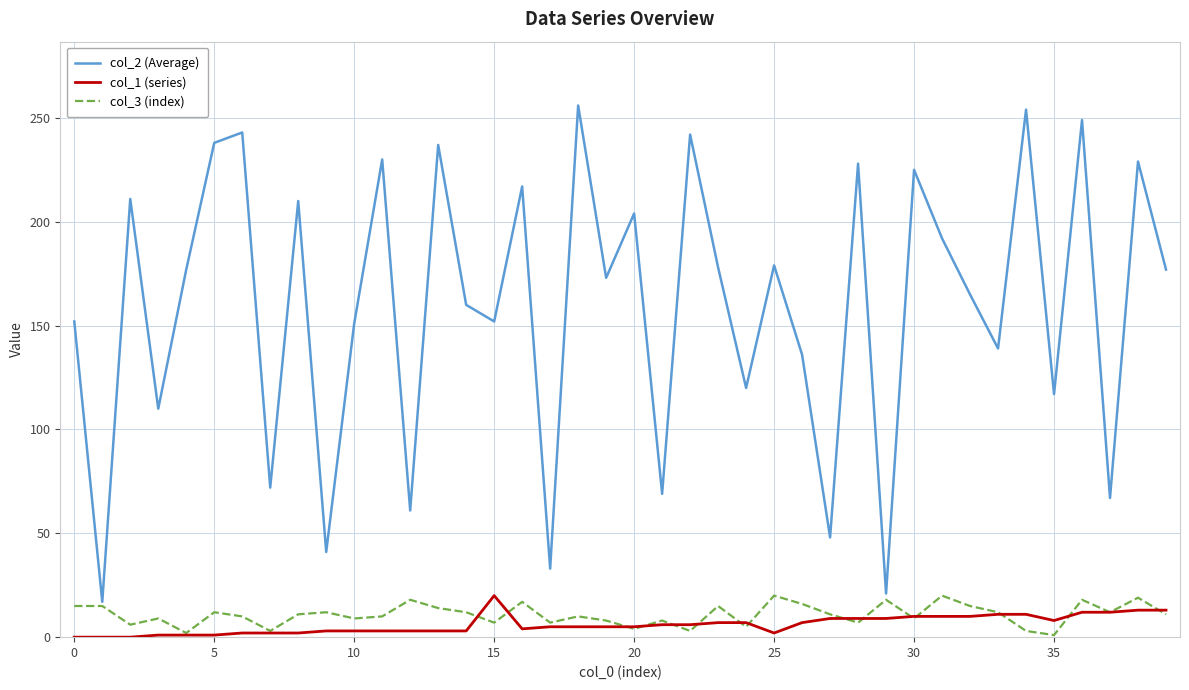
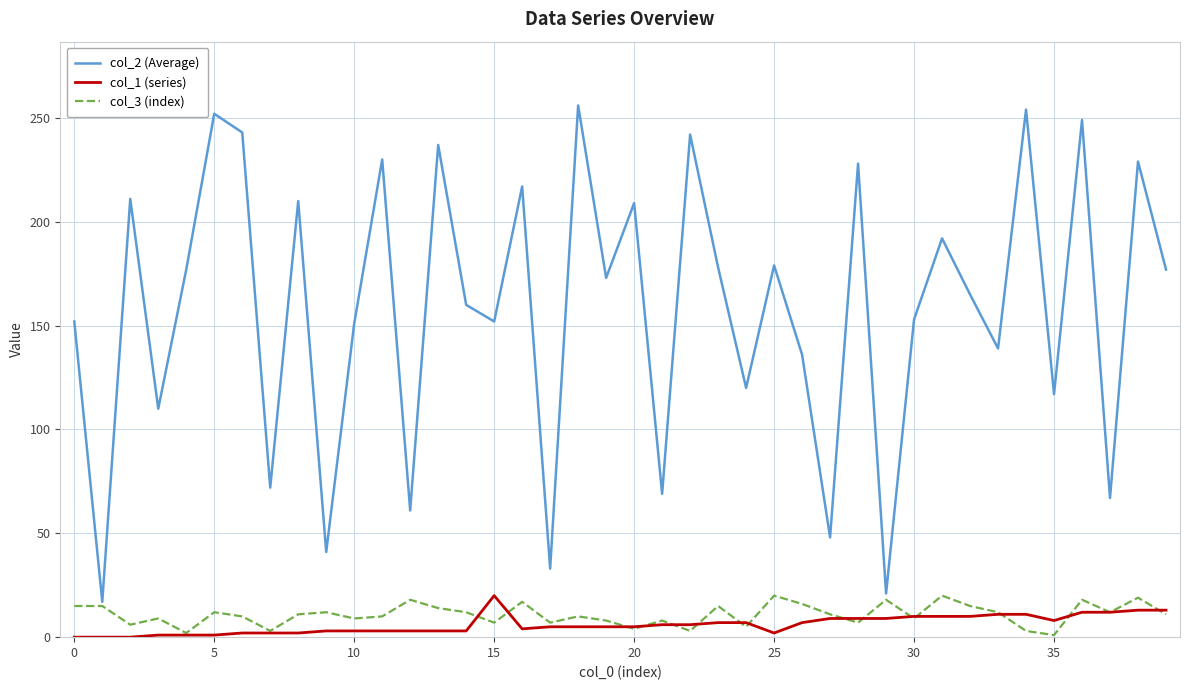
  {
    "col_2 (Average)": {
      "0": 152,
-     "5": 238,
+     "5": 252,
      "10": 151,
      "15": 152,
-     "20": 204,
+     "20": 209,
      "25": 179,
-     "30": 225,
+     "30": 153,
      "35": 117
    },
    "col_1 (series)": {
      "0": 0,
      "5": 1,
      "10": 3,
      "15": 20,
      "25": 2,
      "35": 8
    },
    "col_3 (index)": {
      "0": 15,
      "5": 12,
      "10": 9,
      "15": 7,
      "25": 20,
      "35": 1
    }
  }
